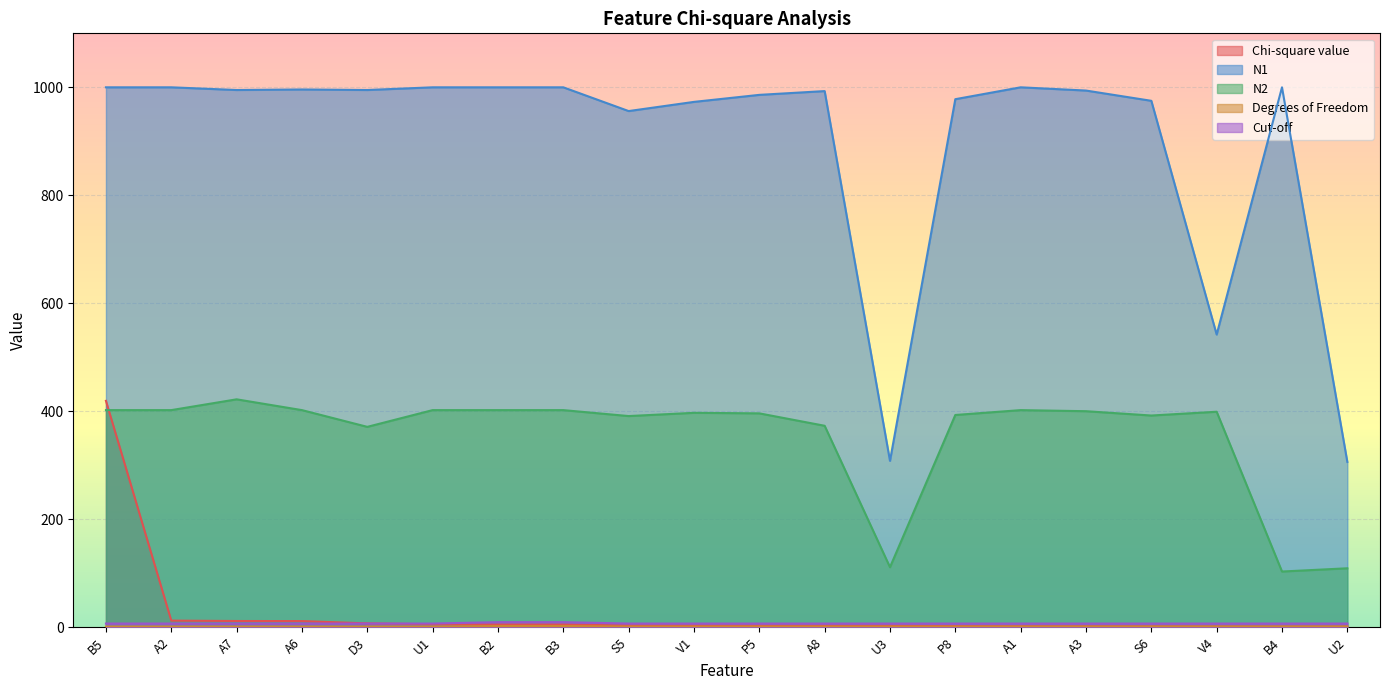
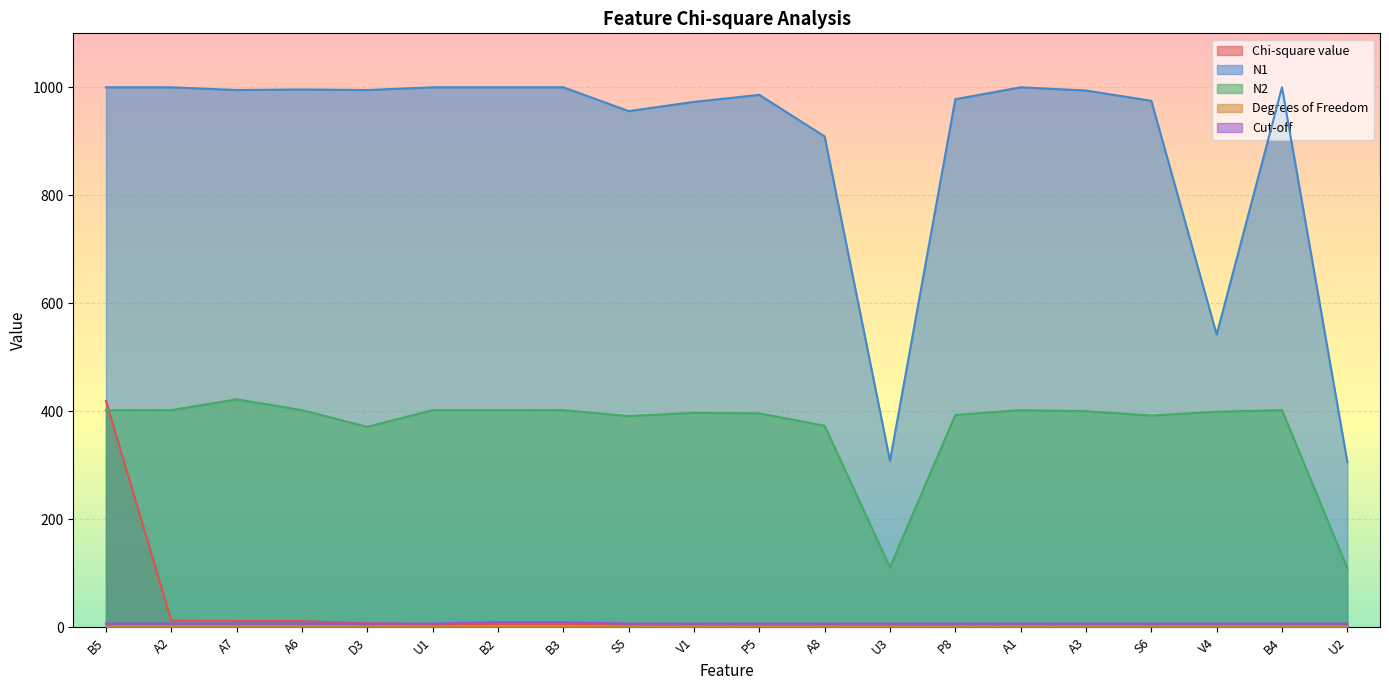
  {
    "N1": {
      "B5": 1000,
      "A2": 1000,
      "A7": 1000,
      "A6": 1000,
      "D3": 1000,
      "U1": 1000,
      "B2": 1000,
      "B3": 1000,
      "S5": 960,
      "V1": 970,
      "P5": 990,
-     "A8": 990,
+     "A8": 910,
      "U3": 310,
      "P8": 980,
      "A1": 1000,
      "A3": 990,
      "S6": 980,
      "V4": 540,
      "U2": 310
    },
    "N2": {
      "B5": 400,
      "A2": 400,
      "A7": 420,
      "A6": 400,
      "D3": 370,
      "U1": 400,
      "B2": 400,
      "B3": 400,
      "S5": 390,
      "V1": 400,
      "P5": 400,
      "A8": 370,
      "U3": 110,
      "P8": 390,
      "A1": 400,
      "A3": 400,
      "S6": 390,
      "V4": 400,
-     "B4": 100,
+     "B4": 400,
      "U2": 110
    },
    "Cut-off": {
      "B5": 10,
      "A2": 10,
      "P8": 10,
      "A1": 10,
      "A3": 10,
      "S6": 10,
      "V4": 10,
      "B4": 10,
      "U2": 10
    }
  }
